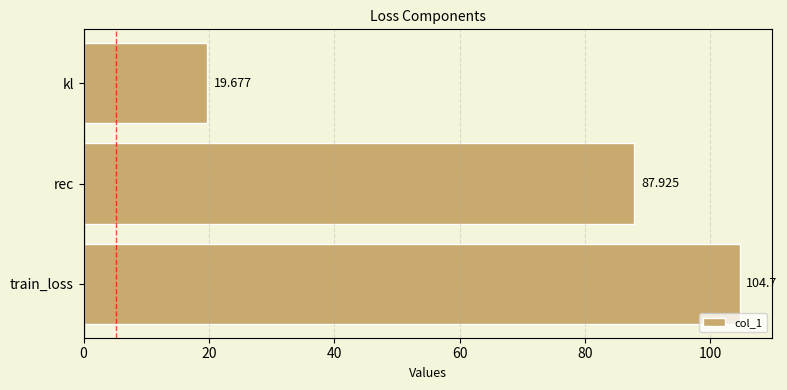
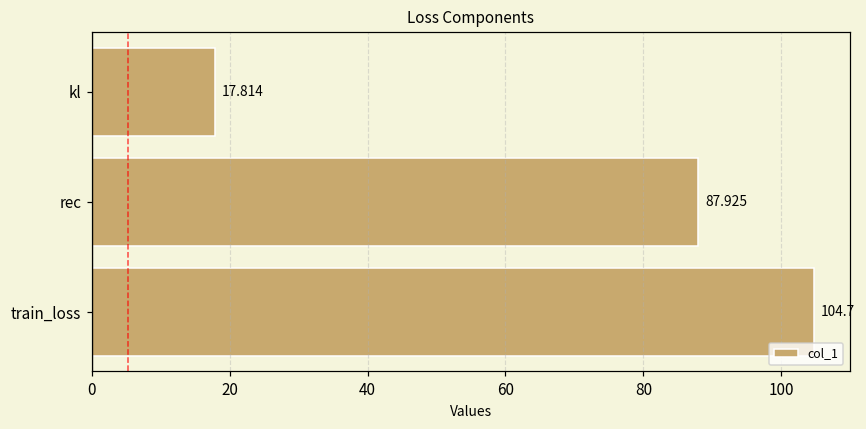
  {
-   "kl": 19.677,
+   "kl": 17.814,
    "rec": 87.925,
    "train_loss": 104.7
  }
